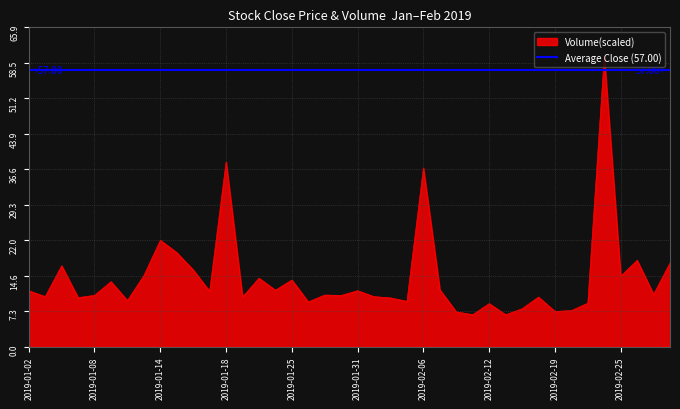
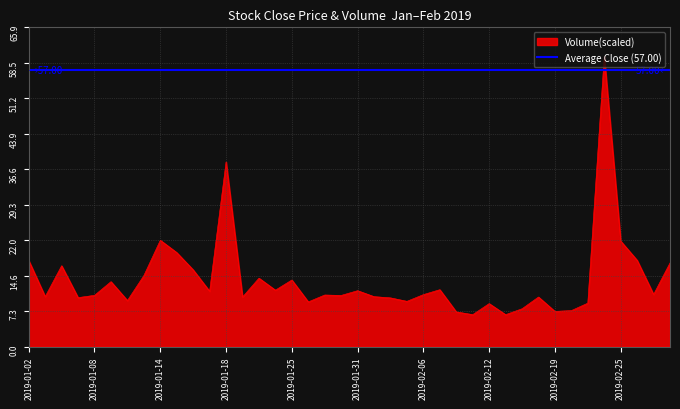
  {
-   "2019-01-02": 12,
+   "2019-01-02": 18,
    "2019-01-08": 11,
    "2019-01-14": 22,
    "2019-01-18": 38,
    "2019-01-25": 14,
    "2019-01-31": 12,
-   "2019-02-06": 37,
+   "2019-02-06": 11,
    "2019-02-12": 9,
    "2019-02-19": 7,
-   "2019-02-25": 15
+   "2019-02-25": 22
  }
